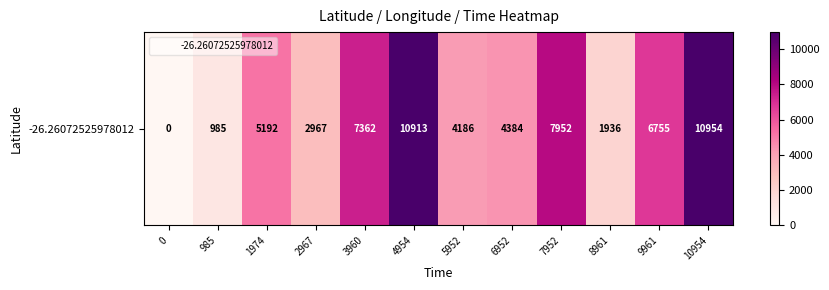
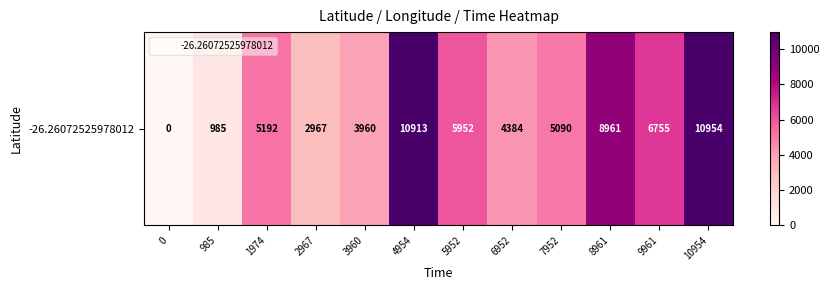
  {
    "-26.26072525978012": {
      "0": 0,
      "985": 985,
      "1974": 5192,
      "2967": 2967,
-     "3960": 7362,
+     "3960": 3960,
      "4954": 10913,
-     "5952": 4186,
+     "5952": 5952,
      "6952": 4384,
-     "7952": 7952,
-     "8961": 1936,
+     "7952": 5090,
+     "8961": 8961,
      "9961": 6755,
      "10954": 10954
    }
  }
